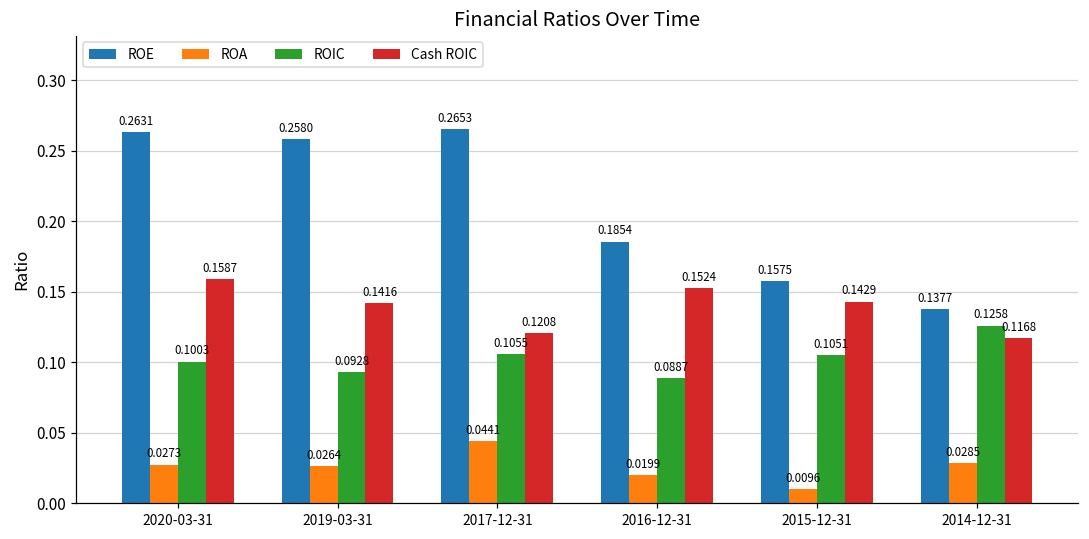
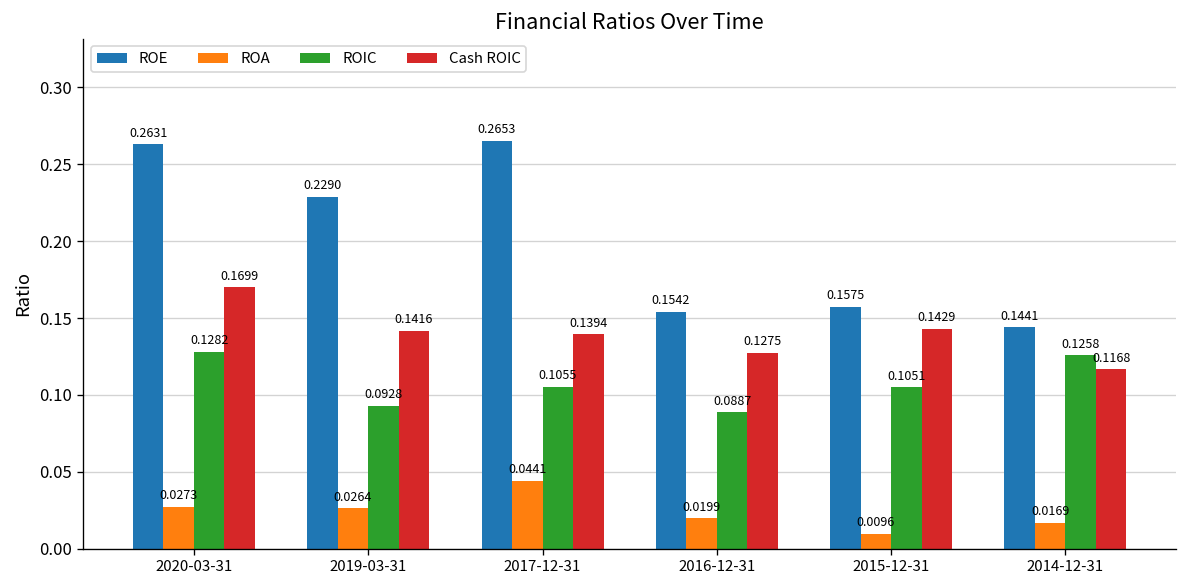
  {
    "ROE": {
      "2020-03-31": 0.2631,
-     "2019-03-31": 0.2580,
+     "2019-03-31": 0.2290,
      "2017-12-31": 0.2653,
-     "2016-12-31": 0.1854,
+     "2016-12-31": 0.1542,
      "2015-12-31": 0.1575,
-     "2014-12-31": 0.1377
+     "2014-12-31": 0.1441
    },
    "ROA": {
      "2020-03-31": 0.0273,
      "2019-03-31": 0.0264,
      "2017-12-31": 0.0441,
      "2016-12-31": 0.0199,
      "2015-12-31": 0.0096,
-     "2014-12-31": 0.0285
+     "2014-12-31": 0.0169
    },
    "ROIC": {
-     "2020-03-31": 0.1003,
+     "2020-03-31": 0.1282,
      "2019-03-31": 0.0928,
      "2017-12-31": 0.1055,
      "2016-12-31": 0.0887,
      "2015-12-31": 0.1051,
      "2014-12-31": 0.1258
    },
    "Cash ROIC": {
-     "2020-03-31": 0.1587,
+     "2020-03-31": 0.1699,
      "2019-03-31": 0.1416,
-     "2017-12-31": 0.1208,
-     "2016-12-31": 0.1524,
+     "2017-12-31": 0.1394,
+     "2016-12-31": 0.1275,
      "2015-12-31": 0.1429,
      "2014-12-31": 0.1168
    }
  }
